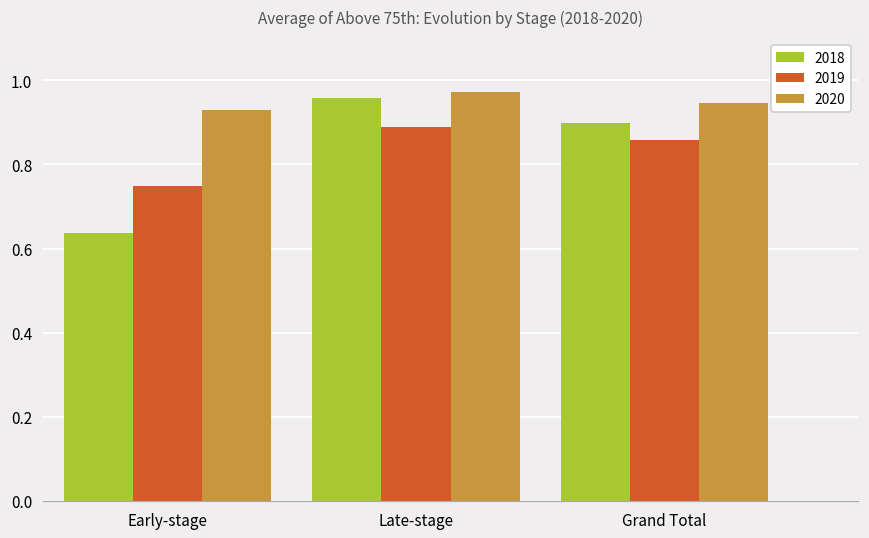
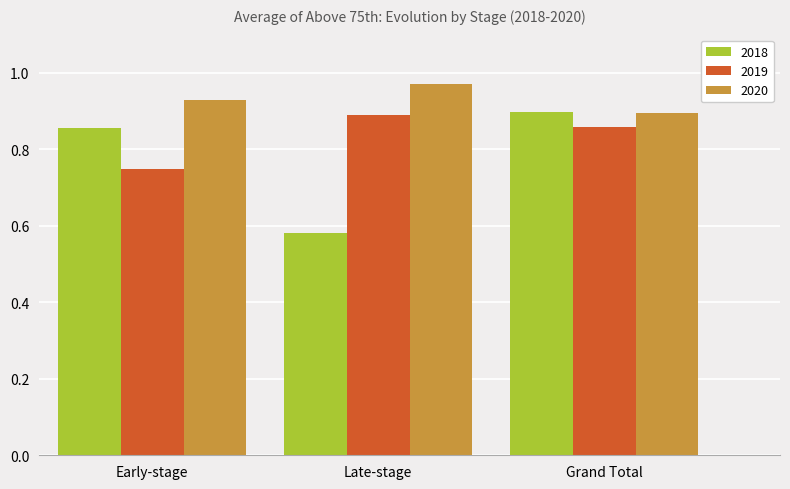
  {
    "2018": {
-     "Early-stage": 0.64,
-     "Late-stage": 0.96,
+     "Early-stage": 0.86,
+     "Late-stage": 0.58,
      "Grand Total": 0.90
    },
    "2019": {
      "Early-stage": 0.75,
      "Late-stage": 0.89,
      "Grand Total": 0.86
    },
    "2020": {
      "Early-stage": 0.93,
      "Late-stage": 0.97,
-     "Grand Total": 0.95
+     "Grand Total": 0.90
    }
  }
